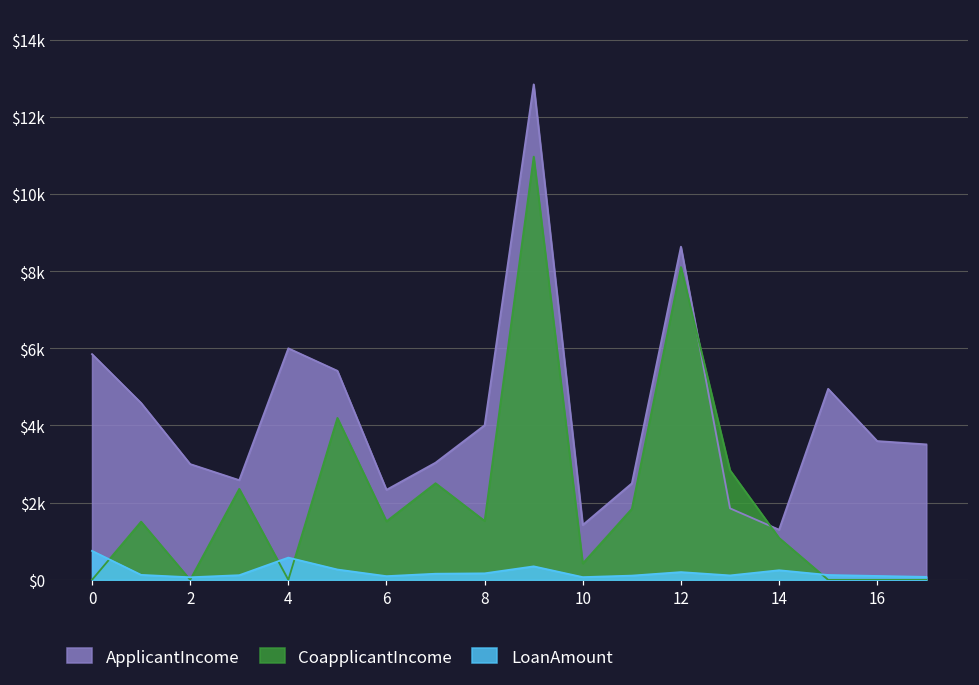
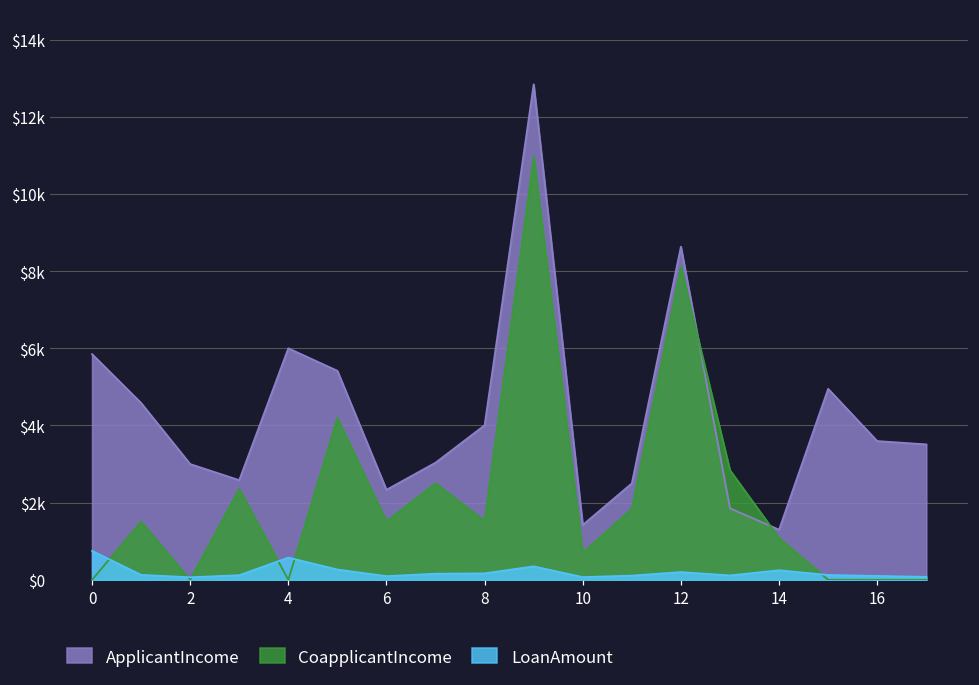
  {
    "ApplicantIncome": {
      "0": "$5800",
      "2": "$3000",
      "4": "$6000",
      "6": "$2300",
      "8": "$4000",
      "10": "$1400",
      "12": "$8600",
      "14": "$1300",
      "16": "$3600"
    },
    "CoapplicantIncome": {
      "0": "$0",
      "4": "$0",
      "6": "$1500",
      "8": "$1500",
-     "10": "$400",
+     "10": "$700",
      "12": "$8100",
      "14": "$1100",
      "16": "$0"
    },
    "LoanAmount": {
      "0": "$800",
      "4": "$600",
      "6": "$100",
      "8": "$200",
      "10": "$100",
      "12": "$200",
      "14": "$200",
      "16": "$100"
    }
  }
